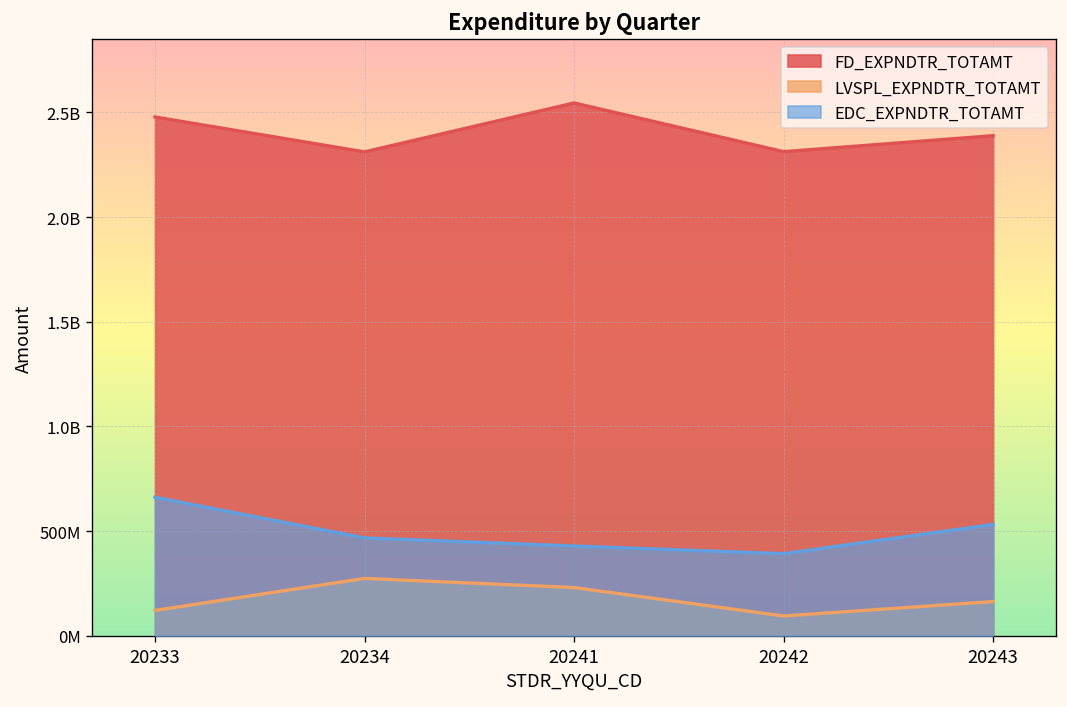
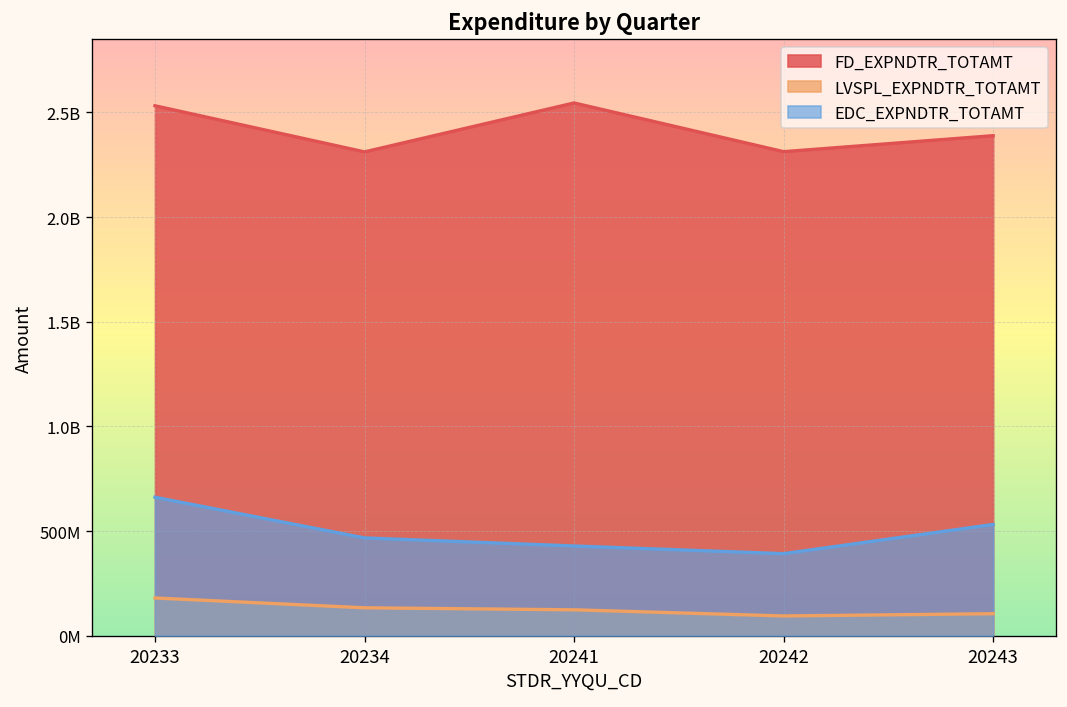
  {
    "FD_EXPNDTR_TOTAMT": {
-     "20233": 2480000000,
+     "20233": 2530000000,
      "20234": 2310000000,
      "20241": 2550000000,
      "20242": 2310000000,
      "20243": 2390000000
    },
    "LVSPL_EXPNDTR_TOTAMT": {
-     "20233": 120000000,
-     "20234": 270000000,
-     "20241": 230000000,
+     "20233": 180000000,
+     "20234": 130000000,
+     "20241": 120000000,
      "20242": 100000000,
-     "20243": 160000000
+     "20243": 110000000
    },
    "EDC_EXPNDTR_TOTAMT": {
      "20233": 660000000,
      "20234": 470000000,
      "20241": 430000000,
      "20242": 390000000,
      "20243": 530000000
    }
  }
